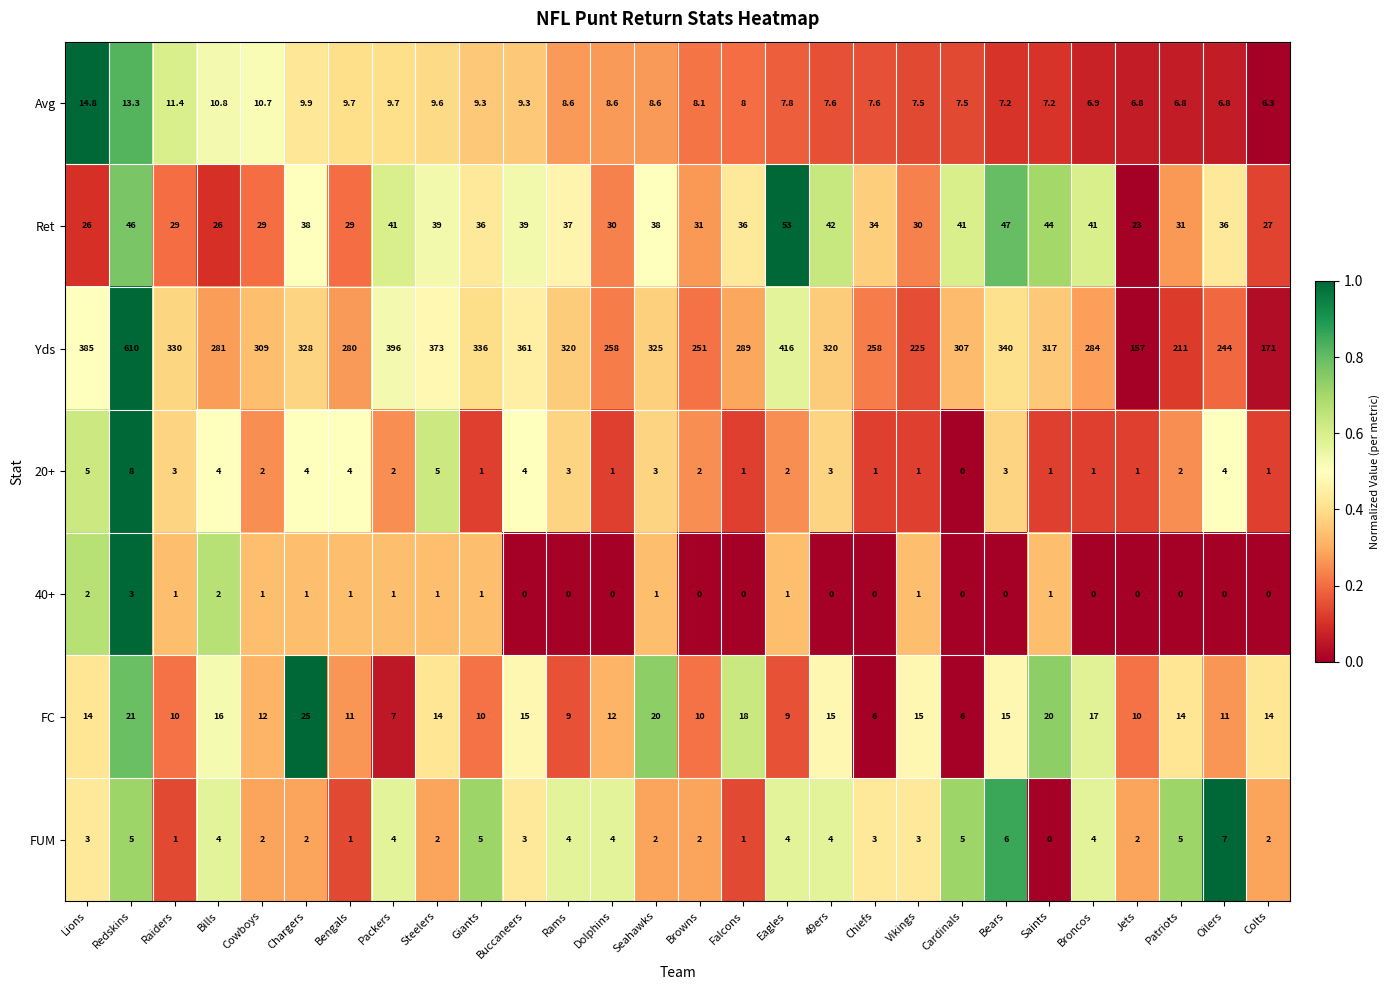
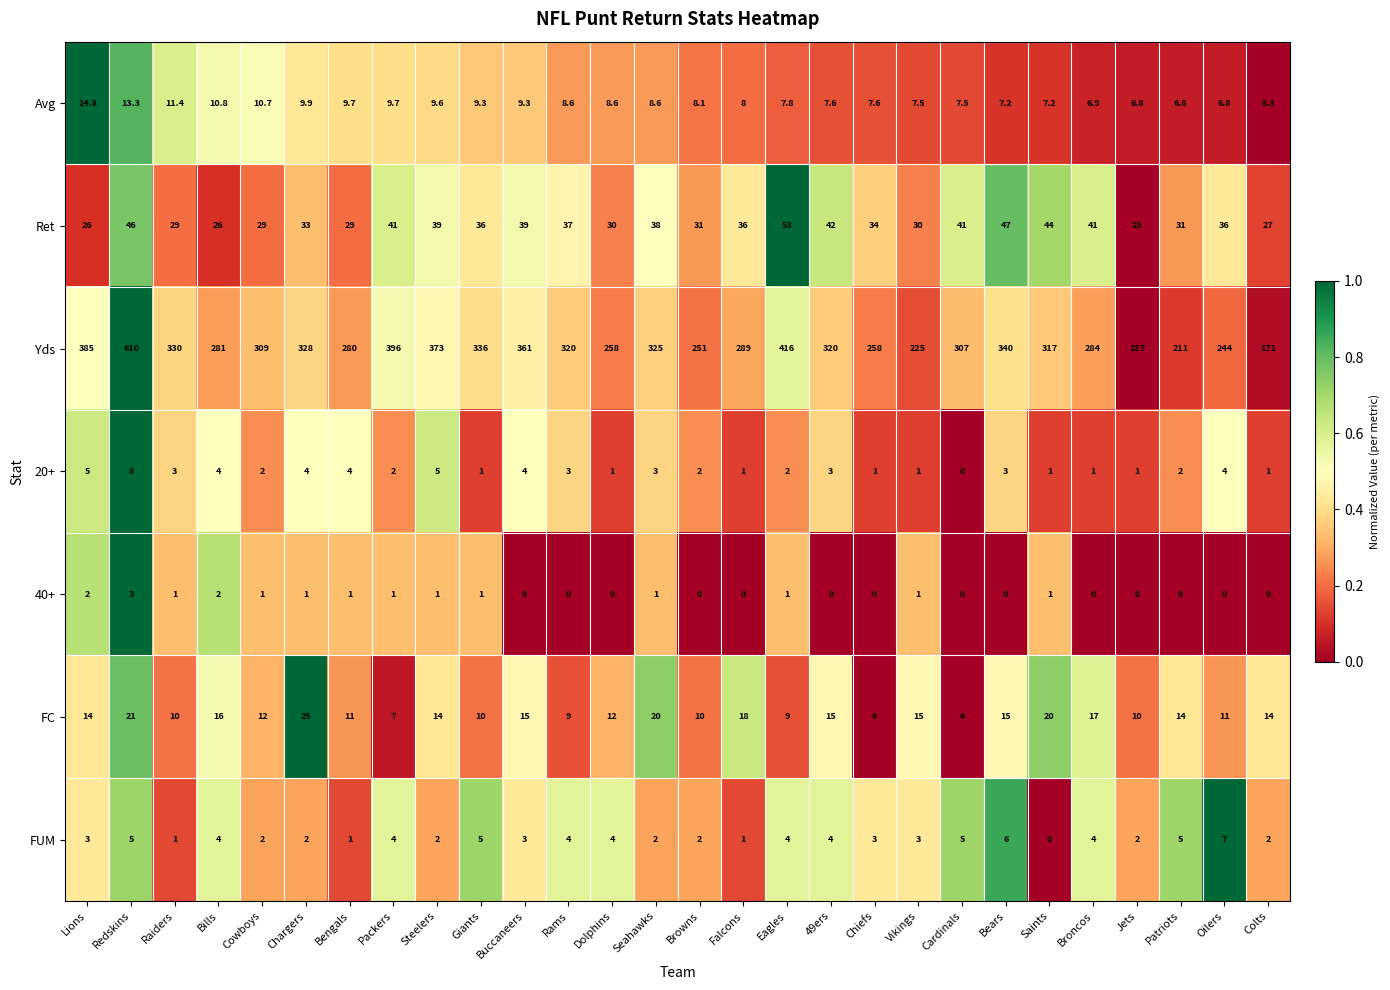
  {
    "Avg": {
      "Lions": 14.8,
      "Redskins": 13.3,
      "Raiders": 11.4,
      "Bills": 10.8,
      "Cowboys": 10.7,
      "Chargers": 9.9,
      "Bengals": 9.7,
      "Packers": 9.7,
      "Steelers": 9.6,
      "Giants": 9.3,
      "Buccaneers": 9.3,
      "Rams": 8.6,
      "Dolphins": 8.6,
      "Seahawks": 8.6,
      "Browns": 8.1,
      "Falcons": 8,
      "Eagles": 7.8,
      "49ers": 7.6,
      "Chiefs": 7.6,
      "Vikings": 7.5,
      "Cardinals": 7.5,
      "Bears": 7.2,
      "Saints": 7.2,
      "Broncos": 6.9,
      "Jets": 6.8,
      "Patriots": 6.8,
      "Oilers": 6.8,
      "Colts": 6.3
    },
    "Ret": {
      "Lions": 26,
      "Redskins": 46,
      "Raiders": 29,
      "Bills": 26,
      "Cowboys": 29,
-     "Chargers": 38,
+     "Chargers": 33,
      "Bengals": 29,
      "Packers": 41,
      "Steelers": 39,
      "Giants": 36,
      "Buccaneers": 39,
      "Rams": 37,
      "Dolphins": 30,
      "Seahawks": 38,
      "Browns": 31,
      "Falcons": 36,
      "Eagles": 53,
      "49ers": 42,
      "Chiefs": 34,
      "Vikings": 30,
      "Cardinals": 41,
      "Bears": 47,
      "Saints": 44,
      "Broncos": 41,
      "Jets": 23,
      "Patriots": 31,
      "Oilers": 36,
      "Colts": 27
    },
    "Yds": {
      "Lions": 385,
      "Redskins": 610,
      "Raiders": 330,
      "Bills": 281,
      "Cowboys": 309,
      "Chargers": 328,
      "Bengals": 280,
      "Packers": 396,
      "Steelers": 373,
      "Giants": 336,
      "Buccaneers": 361,
      "Rams": 320,
      "Dolphins": 258,
      "Seahawks": 325,
      "Browns": 251,
      "Falcons": 289,
      "Eagles": 416,
      "49ers": 320,
      "Chiefs": 258,
      "Vikings": 225,
      "Cardinals": 307,
      "Bears": 340,
      "Saints": 317,
      "Broncos": 284,
      "Jets": 157,
      "Patriots": 211,
      "Oilers": 244,
      "Colts": 171
    },
    "20+": {
      "Lions": 5,
      "Redskins": 8,
      "Raiders": 3,
      "Bills": 4,
      "Cowboys": 2,
      "Chargers": 4,
      "Bengals": 4,
      "Packers": 2,
      "Steelers": 5,
      "Giants": 1,
      "Buccaneers": 4,
      "Rams": 3,
      "Dolphins": 1,
      "Seahawks": 3,
      "Browns": 2,
      "Falcons": 1,
      "Eagles": 2,
      "49ers": 3,
      "Chiefs": 1,
      "Vikings": 1,
      "Cardinals": 0,
      "Bears": 3,
      "Saints": 1,
      "Broncos": 1,
      "Jets": 1,
      "Patriots": 2,
      "Oilers": 4,
      "Colts": 1
    },
    "40+": {
      "Lions": 2,
      "Redskins": 3,
      "Raiders": 1,
      "Bills": 2,
      "Cowboys": 1,
      "Chargers": 1,
      "Bengals": 1,
      "Packers": 1,
      "Steelers": 1,
      "Giants": 1,
      "Buccaneers": 0,
      "Rams": 0,
      "Dolphins": 0,
      "Seahawks": 1,
      "Browns": 0,
      "Falcons": 0,
      "Eagles": 1,
      "49ers": 0,
      "Chiefs": 0,
      "Vikings": 1,
      "Cardinals": 0,
      "Bears": 0,
      "Saints": 1,
      "Broncos": 0,
      "Jets": 0,
      "Patriots": 0,
      "Oilers": 0,
      "Colts": 0
    },
    "FC": {
      "Lions": 14,
      "Redskins": 21,
      "Raiders": 10,
      "Bills": 16,
      "Cowboys": 12,
      "Chargers": 25,
      "Bengals": 11,
      "Packers": 7,
      "Steelers": 14,
      "Giants": 10,
      "Buccaneers": 15,
      "Rams": 9,
      "Dolphins": 12,
      "Seahawks": 20,
      "Browns": 10,
      "Falcons": 18,
      "Eagles": 9,
      "49ers": 15,
      "Chiefs": 6,
      "Vikings": 15,
      "Cardinals": 6,
      "Bears": 15,
      "Saints": 20,
      "Broncos": 17,
      "Jets": 10,
      "Patriots": 14,
      "Oilers": 11,
      "Colts": 14
    },
    "FUM": {
      "Lions": 3,
      "Redskins": 5,
      "Raiders": 1,
      "Bills": 4,
      "Cowboys": 2,
      "Chargers": 2,
      "Bengals": 1,
      "Packers": 4,
      "Steelers": 2,
      "Giants": 5,
      "Buccaneers": 3,
      "Rams": 4,
      "Dolphins": 4,
      "Seahawks": 2,
      "Browns": 2,
      "Falcons": 1,
      "Eagles": 4,
      "49ers": 4,
      "Chiefs": 3,
      "Vikings": 3,
      "Cardinals": 5,
      "Bears": 6,
      "Saints": 0,
      "Broncos": 4,
      "Jets": 2,
      "Patriots": 5,
      "Oilers": 7,
      "Colts": 2
    }
  }
